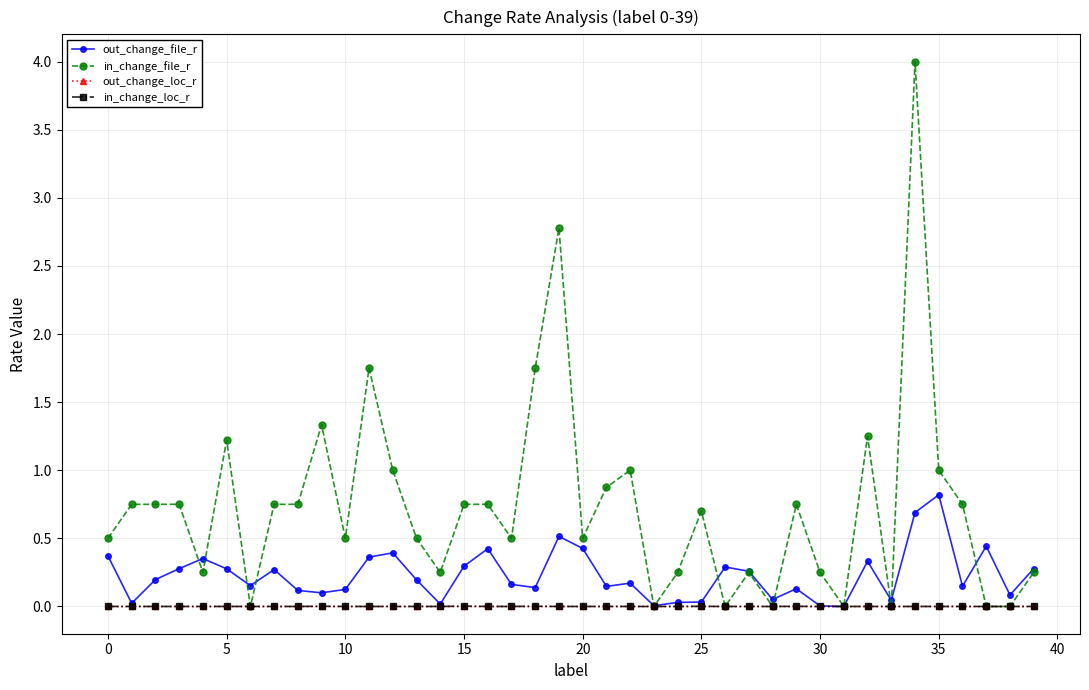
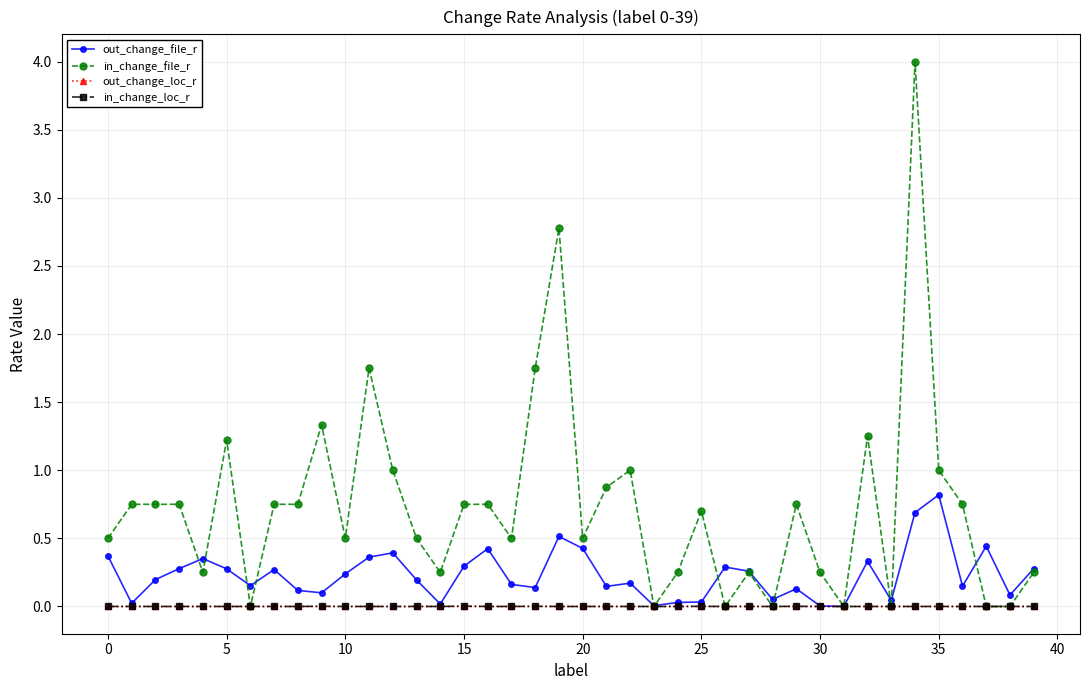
  {
    "out_change_file_r": {
      "0": 0.37,
      "5": 0.28,
-     "10": 0.13,
+     "10": 0.24,
      "15": 0.30,
      "20": 0.43,
      "25": 0.03,
      "35": 0.82
    },
    "in_change_file_r": {
      "0": 0.50,
      "5": 1.22,
      "10": 0.50,
      "15": 0.75,
      "20": 0.50,
      "25": 0.70,
      "30": 0.25,
      "35": 1.00
    },
    "in_change_loc_r": {
      "0": 0.00,
      "5": 0.00,
      "10": 0.00,
      "15": 0.00,
      "20": 0.00,
      "25": 0.00,
      "35": 0.00
    }
  }
